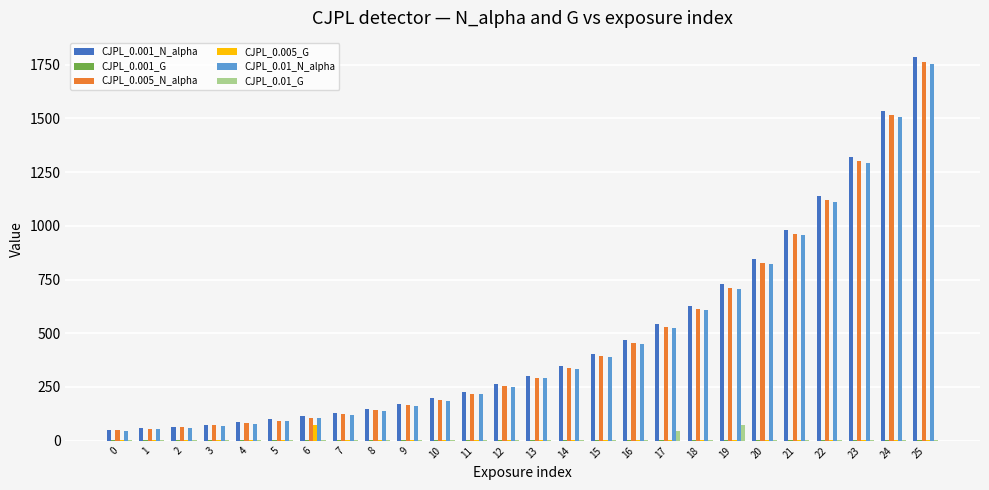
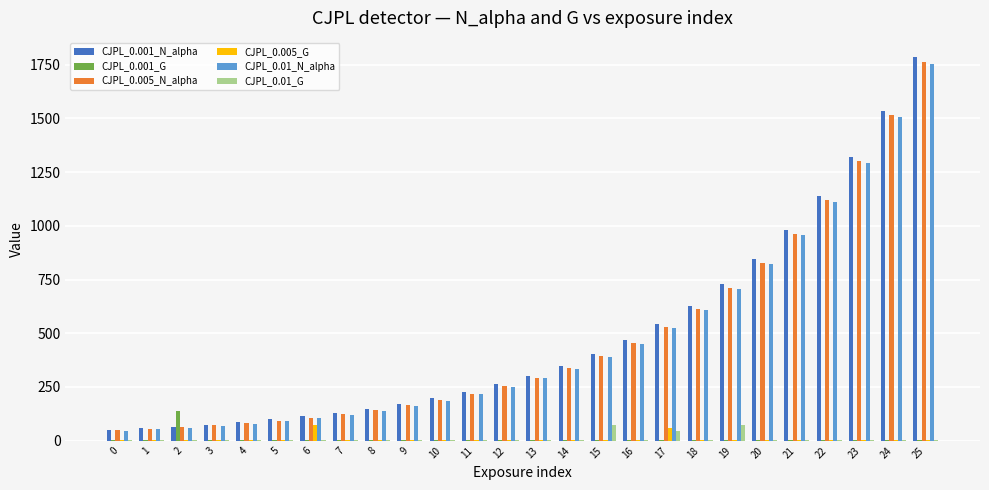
  {
    "CJPL_0.001_G": {
-     "2": 0
+     "2": 140
    },
    "CJPL_0.005_N_alpha": {
      "0": 50,
      "1": 50,
      "2": 60,
      "3": 70,
      "4": 80,
      "5": 90,
      "6": 110,
      "7": 120,
      "8": 140,
      "9": 160,
      "10": 190,
      "11": 220,
      "12": 250,
      "13": 290,
      "14": 340,
      "15": 390,
      "16": 460,
      "17": 530,
      "18": 610,
      "19": 710,
      "20": 830,
      "21": 960,
      "22": 1120,
      "23": 1300,
      "24": 1510,
      "25": 1760
    },
    "CJPL_0.005_G": {
      "6": 70,
-     "17": 0
+     "17": 60
    },
    "CJPL_0.01_G": {
-     "15": 0,
+     "15": 70,
      "17": 40,
      "19": 70
    }
  }
